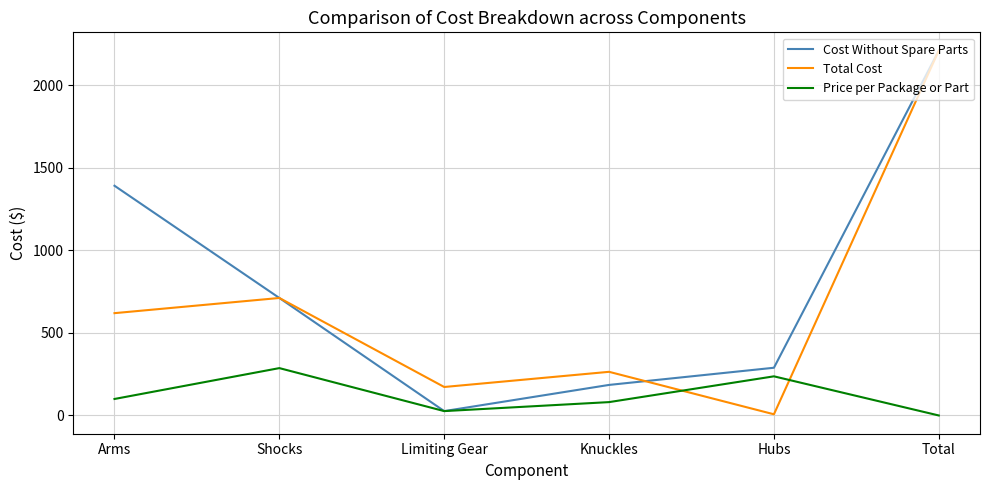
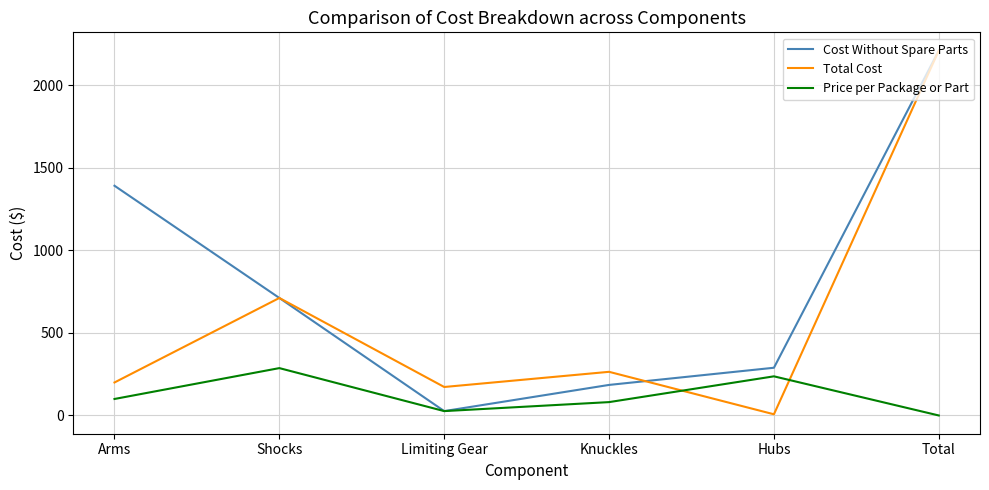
  {
    "Cost Without Spare Parts": {
      "Arms": 1390,
      "Knuckles": 190,
      "Hubs": 290
    },
    "Total Cost": {
-     "Arms": 620,
+     "Arms": 200,
      "Limiting Gear": 170,
      "Knuckles": 260,
      "Hubs": 10
    },
    "Price per Package or Part": {
      "Arms": 100,
      "Shocks": 290,
      "Knuckles": 80,
      "Hubs": 240,
      "Total": 0
    }
  }
